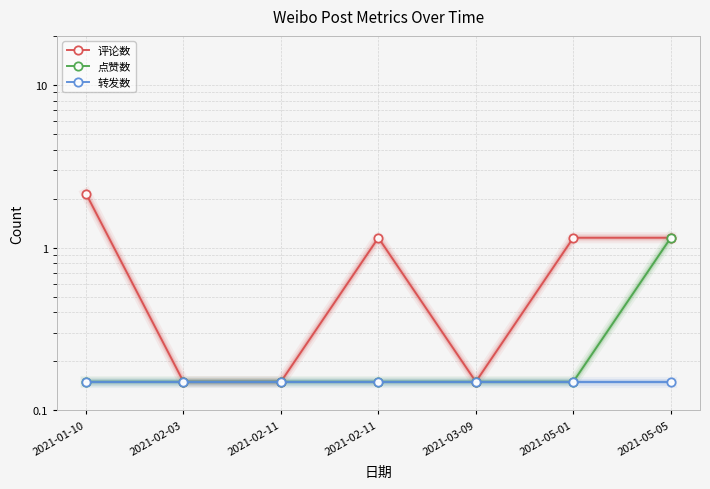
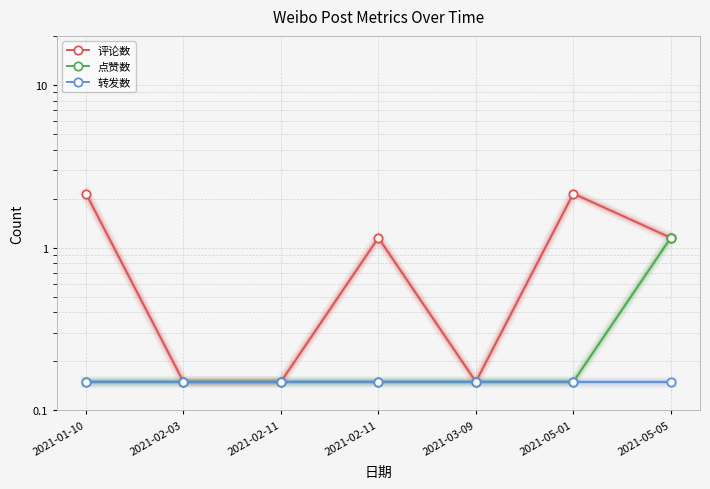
  {
    "评论数": {
      "2021-01-10": 2.2,
-     "2021-05-01": 1.2
+     "2021-05-01": 2.2
    },
    "转发数": {
      "2021-05-05": 0.15
    }
  }
